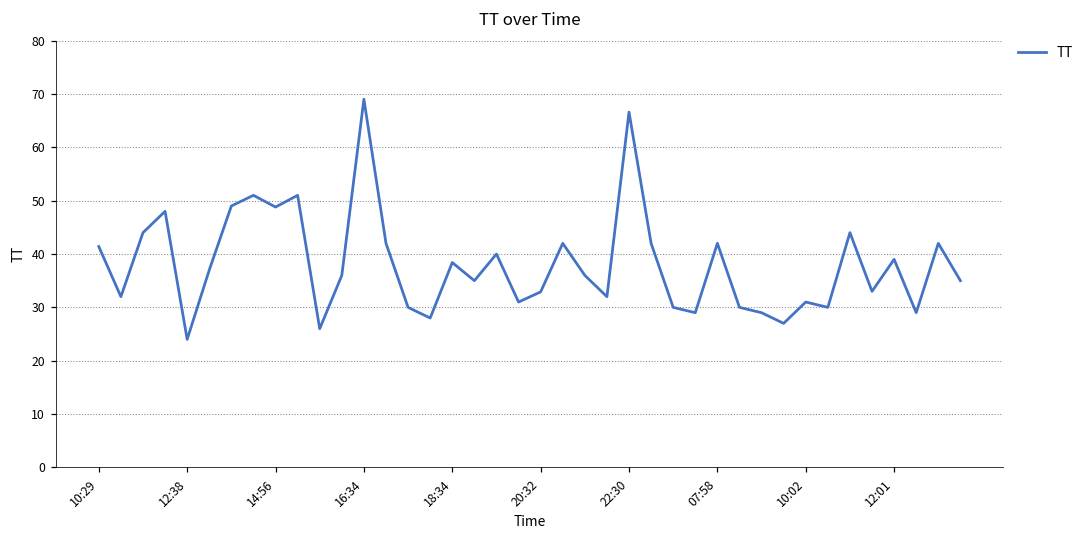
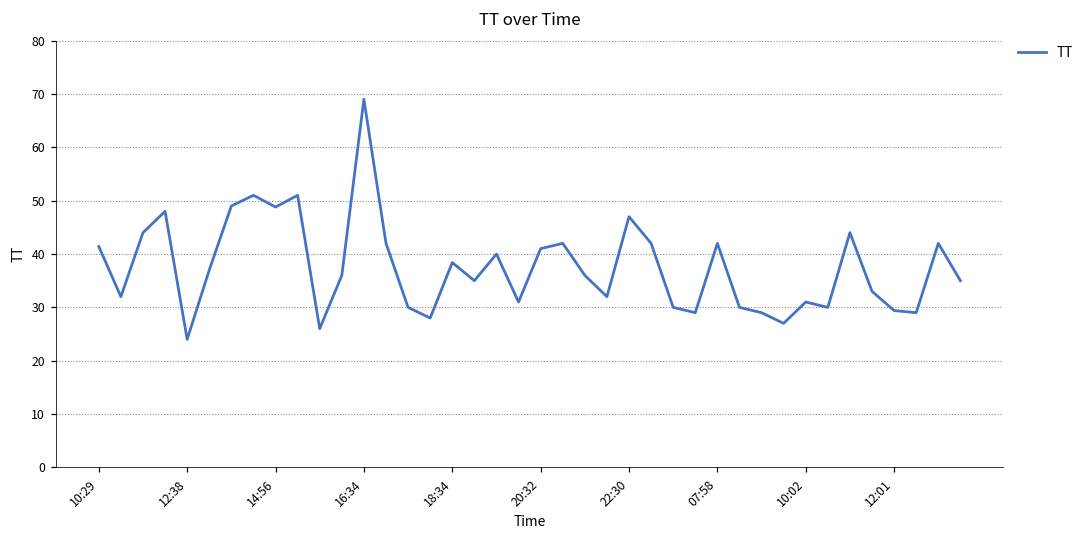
  {
    "10:29": 41,
    "12:38": 24,
    "14:56": 49,
    "16:34": 69,
    "18:34": 38,
-   "20:32": 33,
-   "22:30": 67,
+   "20:32": 41,
+   "22:30": 47,
    "07:58": 42,
    "10:02": 31,
-   "12:01": 39
+   "12:01": 29
  }
